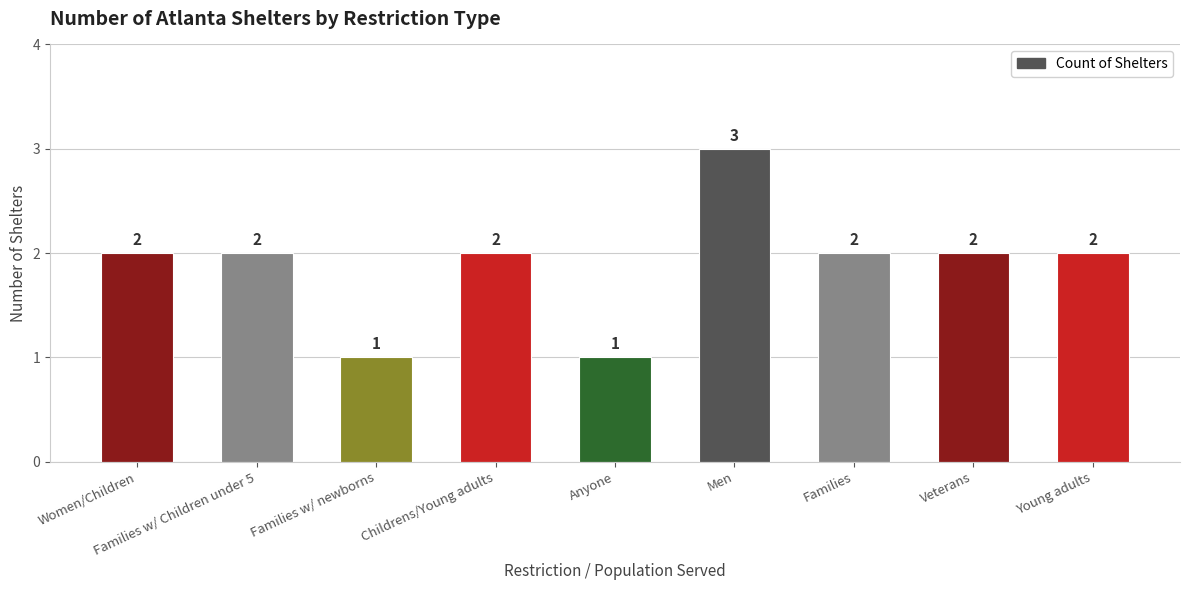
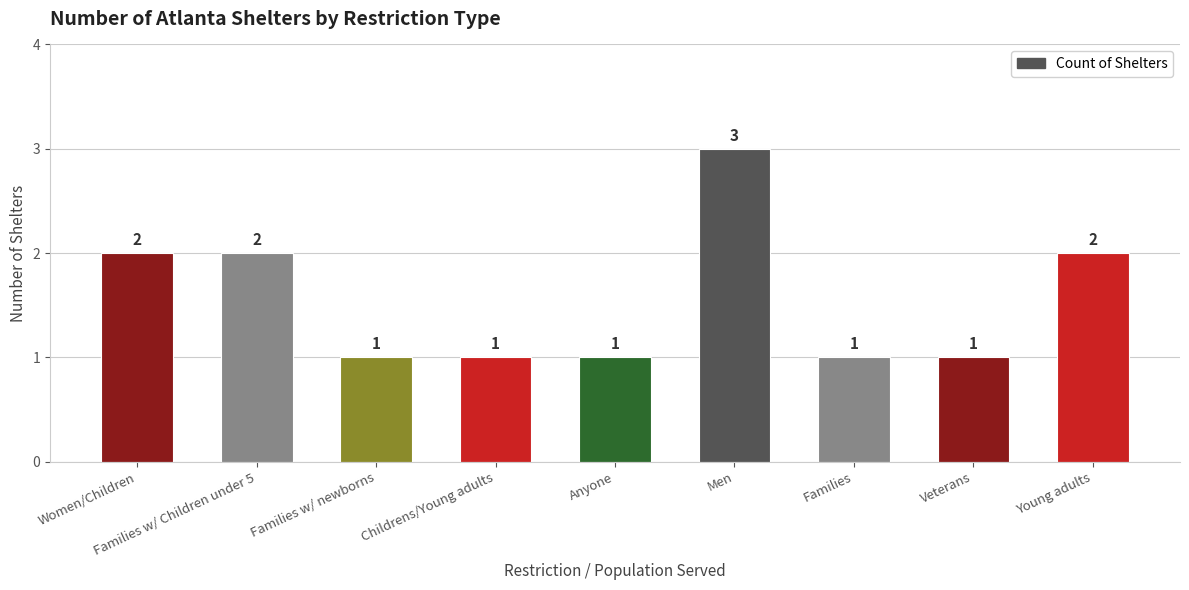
  {
    "Women/Children": 2,
    "Families w/ Children under 5": 2,
    "Families w/ newborns": 1,
-   "Childrens/Young adults": 2,
+   "Childrens/Young adults": 1,
    "Anyone": 1,
    "Men": 3,
-   "Families": 2,
-   "Veterans": 2,
+   "Families": 1,
+   "Veterans": 1,
    "Young adults": 2
  }
